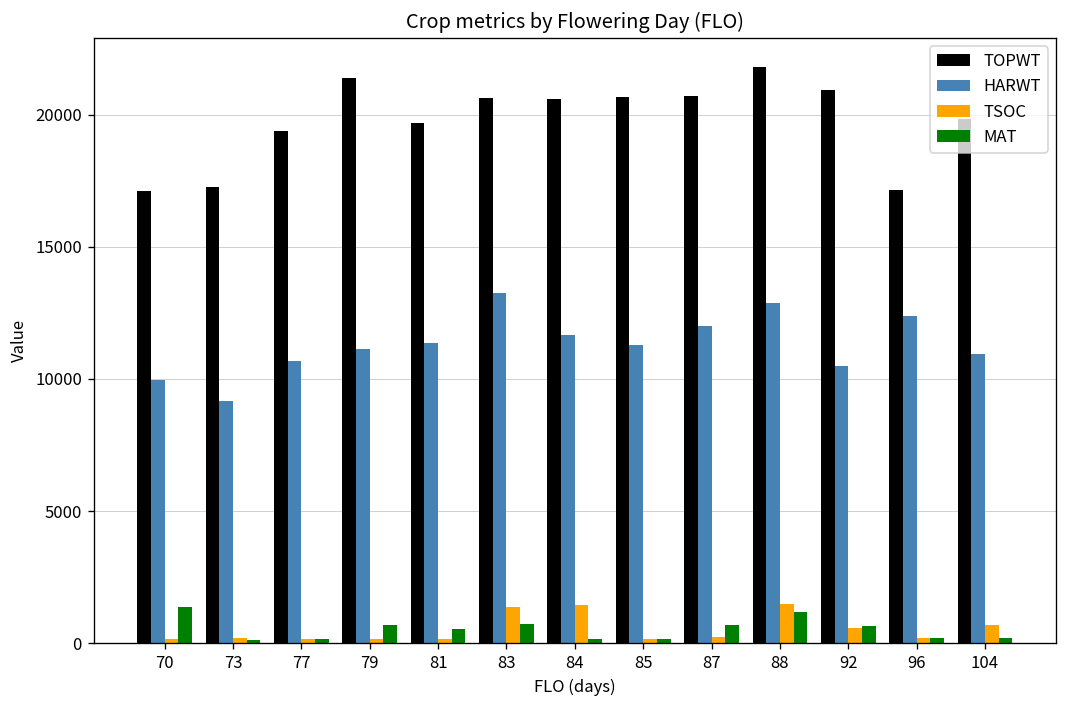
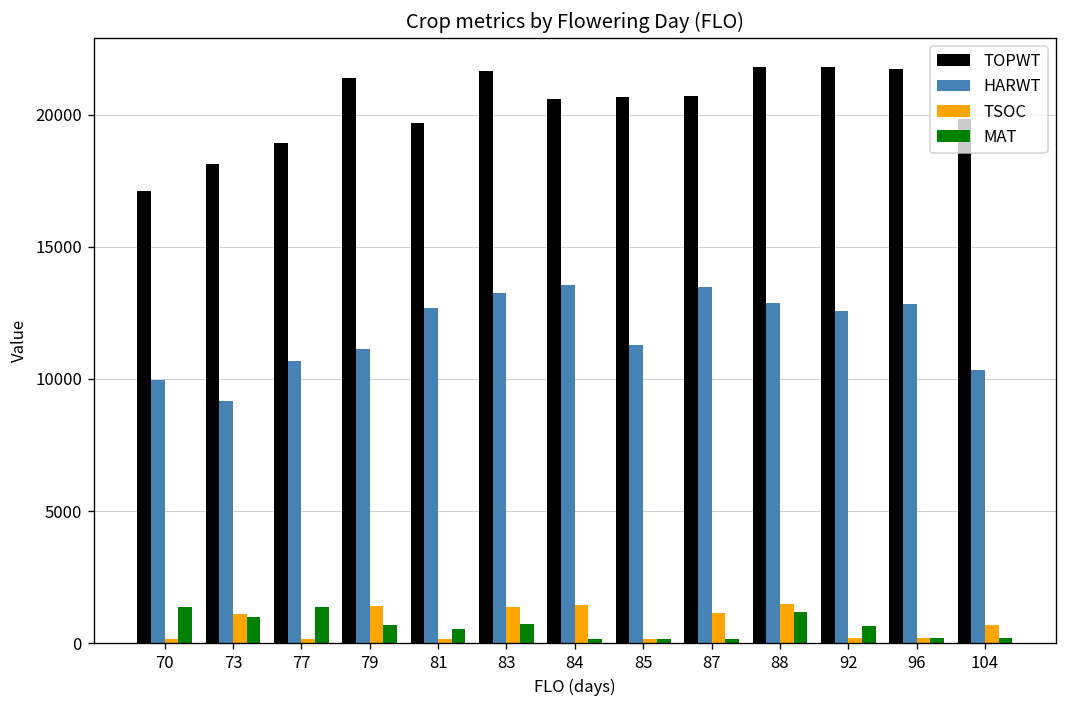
  {
    "TOPWT": {
      "70": 17100,
-     "73": 17300,
-     "77": 19400,
+     "73": 18100,
+     "77": 18900,
      "79": 21400,
      "81": 19700,
-     "83": 20600,
+     "83": 21600,
      "84": 20600,
      "85": 20700,
      "87": 20700,
      "88": 21800,
-     "92": 20900,
-     "96": 17100
+     "92": 21800,
+     "96": 21700
    },
    "HARWT": {
      "70": 9900,
      "73": 9200,
      "77": 10700,
      "79": 11100,
-     "81": 11400,
+     "81": 12700,
      "83": 13200,
-     "84": 11700,
+     "84": 13600,
      "85": 11300,
-     "87": 12000,
+     "87": 13500,
      "88": 12900,
-     "92": 10500,
-     "96": 12400,
-     "104": 11000
+     "92": 12600,
+     "96": 12800,
+     "104": 10300
    },
    "TSOC": {
      "70": 200,
-     "73": 200,
+     "73": 1100,
      "77": 200,
-     "79": 200,
+     "79": 1400,
      "81": 200,
      "83": 1400,
      "84": 1400,
      "85": 200,
-     "87": 200,
+     "87": 1200,
      "88": 1500,
-     "92": 600,
+     "92": 200,
      "96": 200,
      "104": 700
    },
    "MAT": {
      "70": 1400,
-     "73": 100,
-     "77": 100,
+     "73": 1000,
+     "77": 1400,
      "79": 700,
      "81": 500,
      "83": 700,
      "84": 200,
      "85": 200,
-     "87": 700,
+     "87": 200,
      "88": 1200,
      "92": 700,
      "96": 200,
      "104": 200
    }
  }
